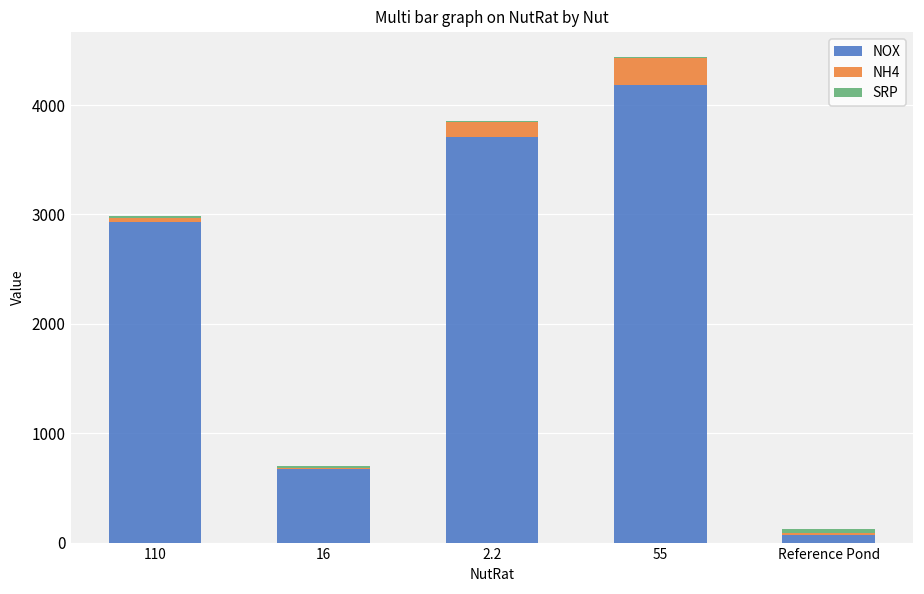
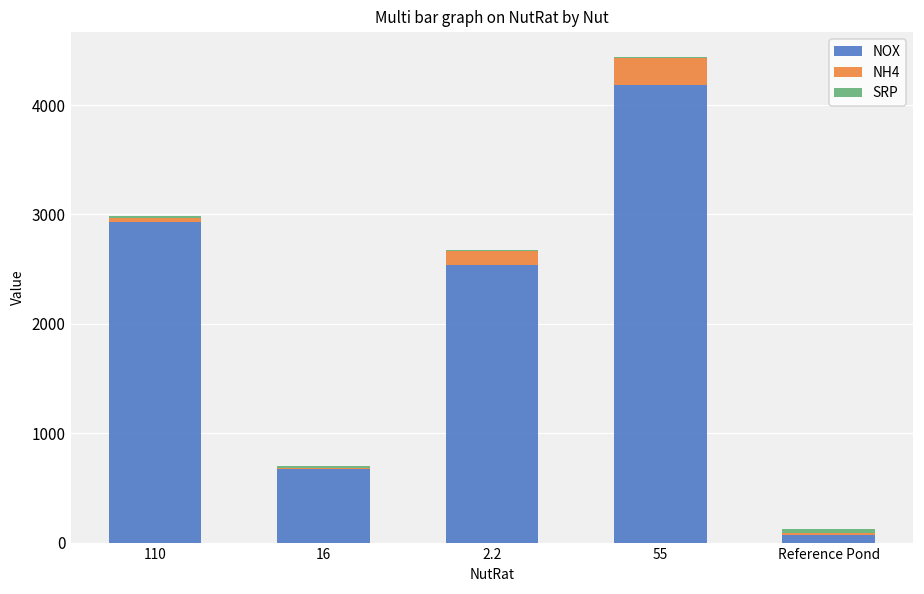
  {
    "NOX": {
      "110": 2900,
      "16": 700,
-     "2.2": 3700,
+     "2.2": 2500,
      "55": 4200,
      "Reference Pond": 100
    },
    "NH4": {
      "110": 0,
      "2.2": 100,
      "55": 200
    },
    "SRP": {
      "Reference Pond": 0
    }
  }
